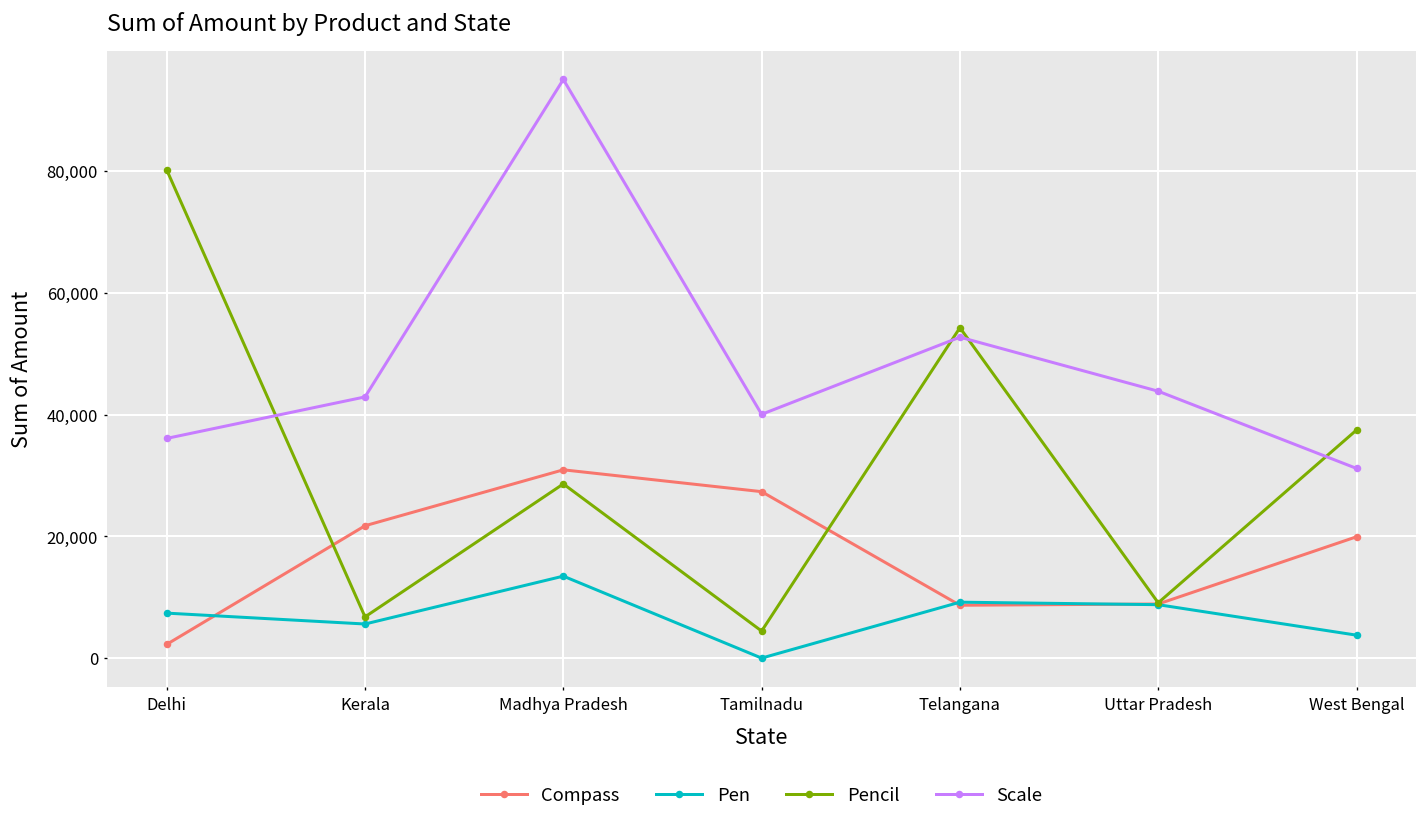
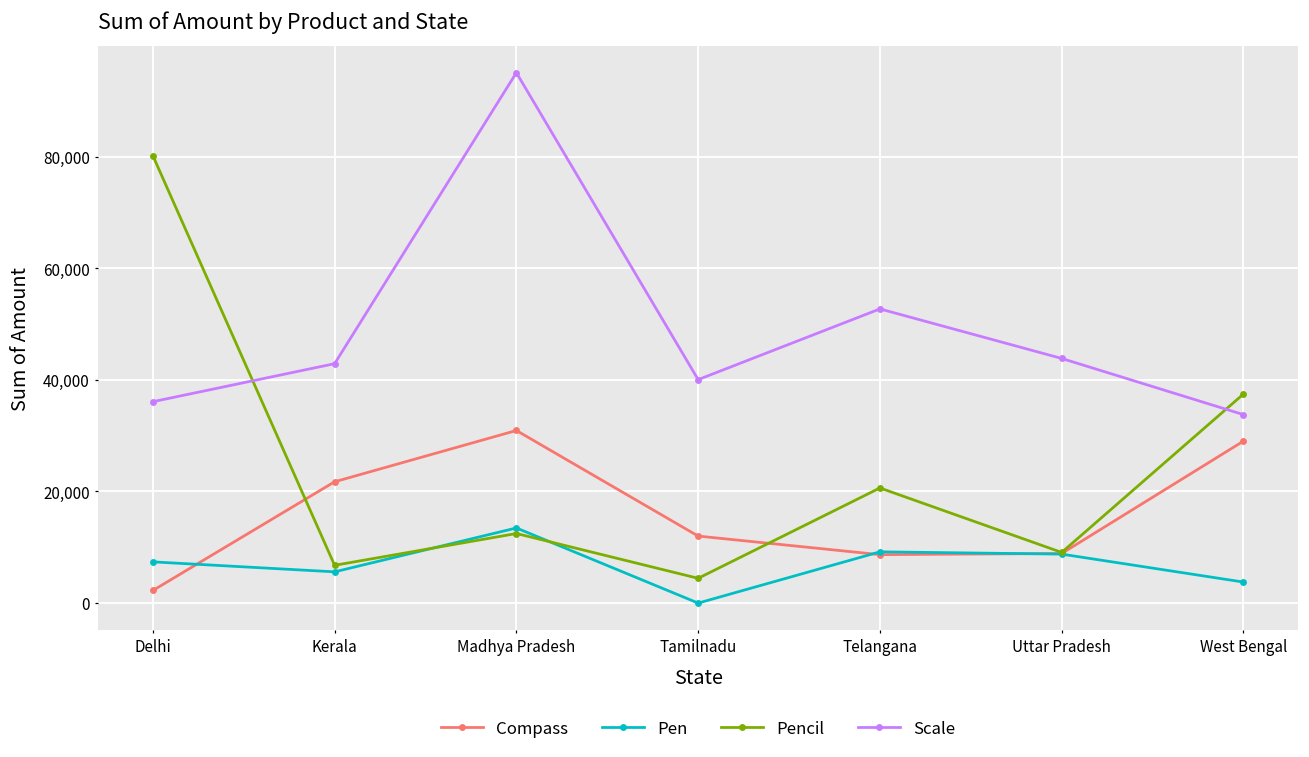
  {
    "Compass": {
      "Delhi": "2,000",
      "Kerala": "22,000",
      "Madhya Pradesh": "31,000",
-     "Tamilnadu": "27,000",
-     "West Bengal": "20,000"
+     "Tamilnadu": "12,000",
+     "West Bengal": "29,000"
    },
    "Pen": {
      "Delhi": "7,000",
      "Kerala": "6,000",
      "Madhya Pradesh": "13,000",
      "Tamilnadu": "0",
      "West Bengal": "4,000"
    },
    "Pencil": {
      "Delhi": "80,000",
      "Kerala": "7,000",
-     "Madhya Pradesh": "29,000",
+     "Madhya Pradesh": "12,000",
      "Tamilnadu": "4,000",
-     "Telangana": "54,000",
+     "Telangana": "21,000",
      "West Bengal": "37,000"
    },
    "Scale": {
      "Delhi": "36,000",
      "Kerala": "43,000",
      "Madhya Pradesh": "95,000",
      "Tamilnadu": "40,000",
      "Telangana": "53,000",
      "Uttar Pradesh": "44,000",
-     "West Bengal": "31,000"
+     "West Bengal": "34,000"
    }
  }
